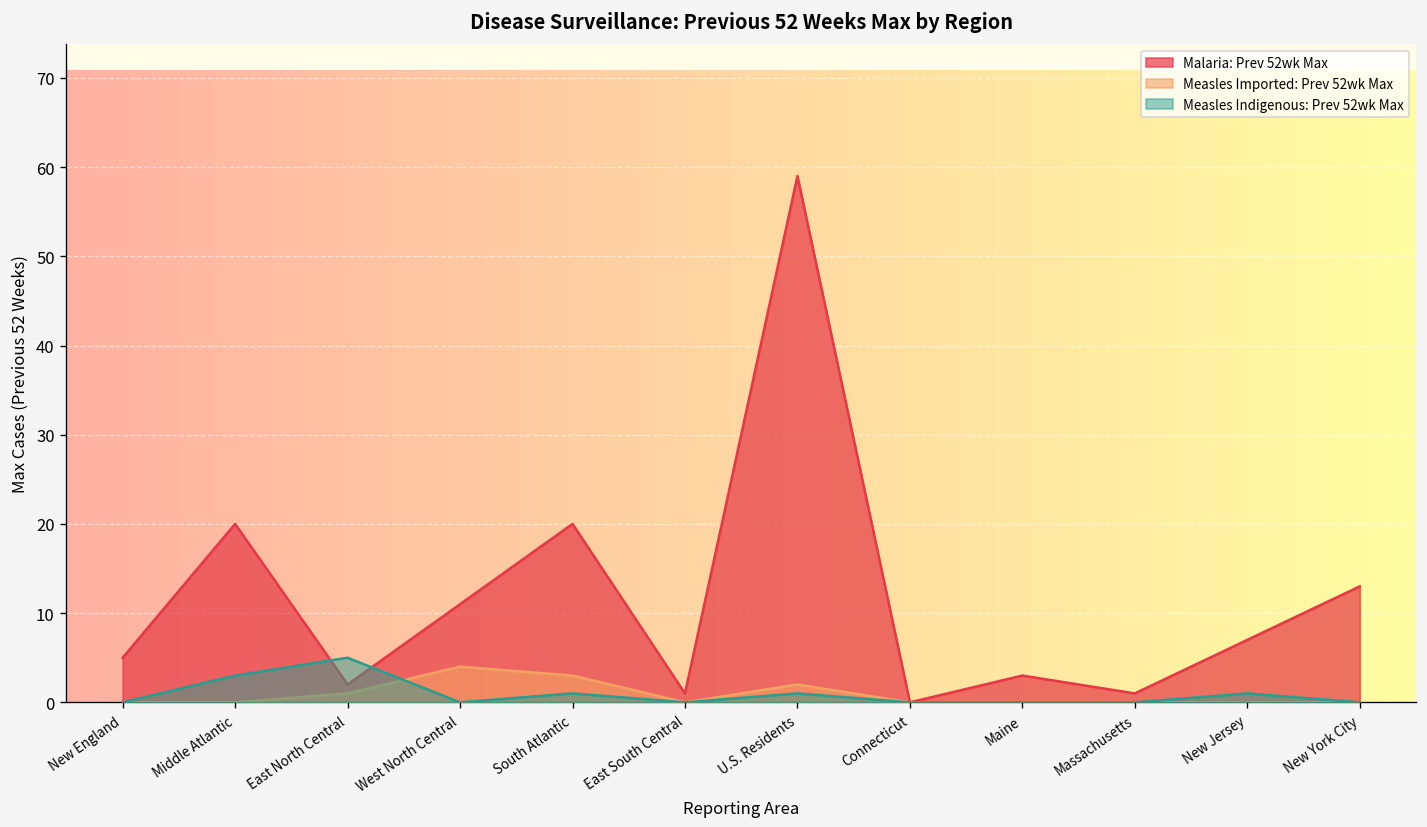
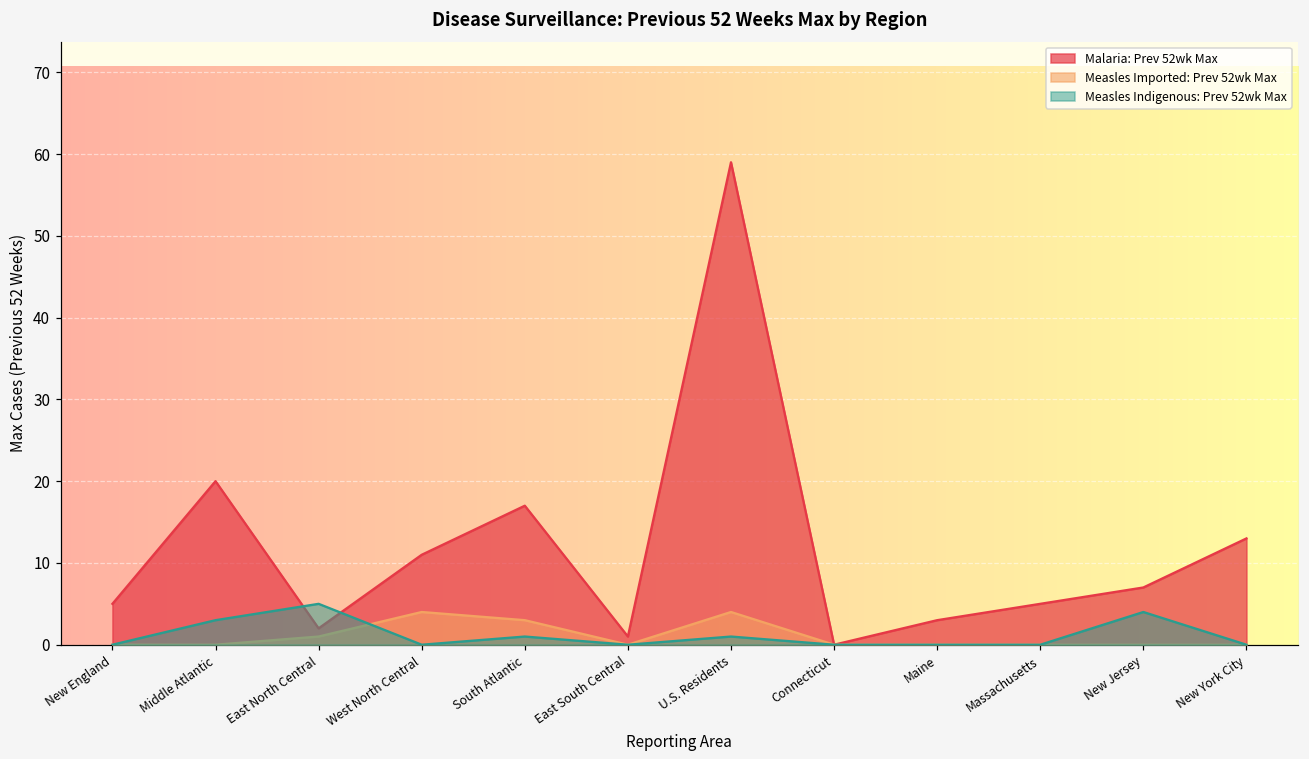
  {
    "Malaria: Prev 52wk Max": {
      "New England": 5,
      "Middle Atlantic": 20,
      "East North Central": 2,
      "West North Central": 11,
-     "South Atlantic": 20,
+     "South Atlantic": 17,
      "East South Central": 1,
      "U.S. Residents": 59,
      "Maine": 3,
-     "Massachusetts": 1,
+     "Massachusetts": 5,
      "New Jersey": 7,
      "New York City": 13
    },
    "Measles Imported: Prev 52wk Max": {
      "Middle Atlantic": 0,
      "East North Central": 1,
      "West North Central": 4,
      "South Atlantic": 3,
-     "U.S. Residents": 2,
+     "U.S. Residents": 4,
      "New Jersey": 0
    },
    "Measles Indigenous: Prev 52wk Max": {
      "Middle Atlantic": 3,
      "East North Central": 5,
      "West North Central": 0,
      "South Atlantic": 1,
      "U.S. Residents": 1,
-     "New Jersey": 1
+     "New Jersey": 4
    }
  }
